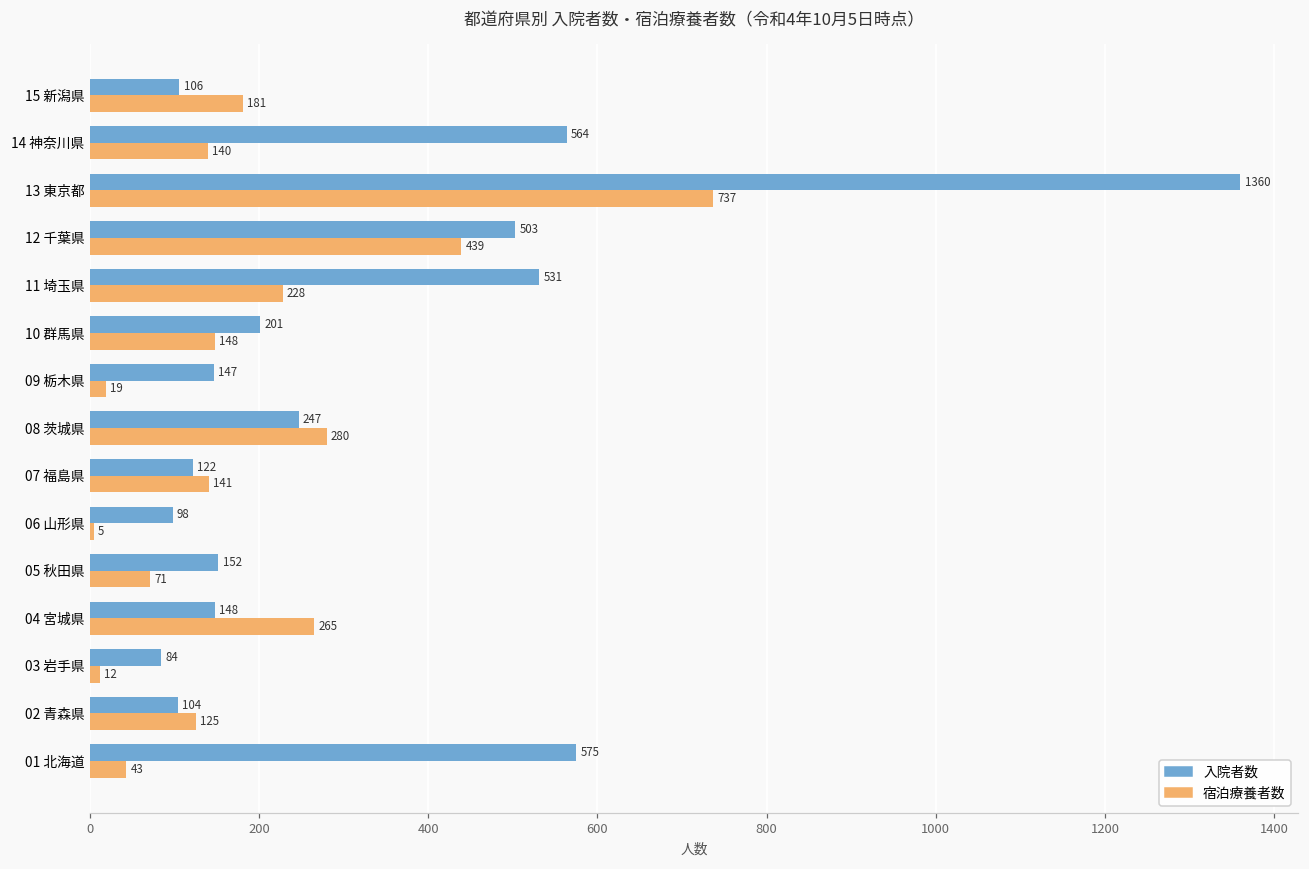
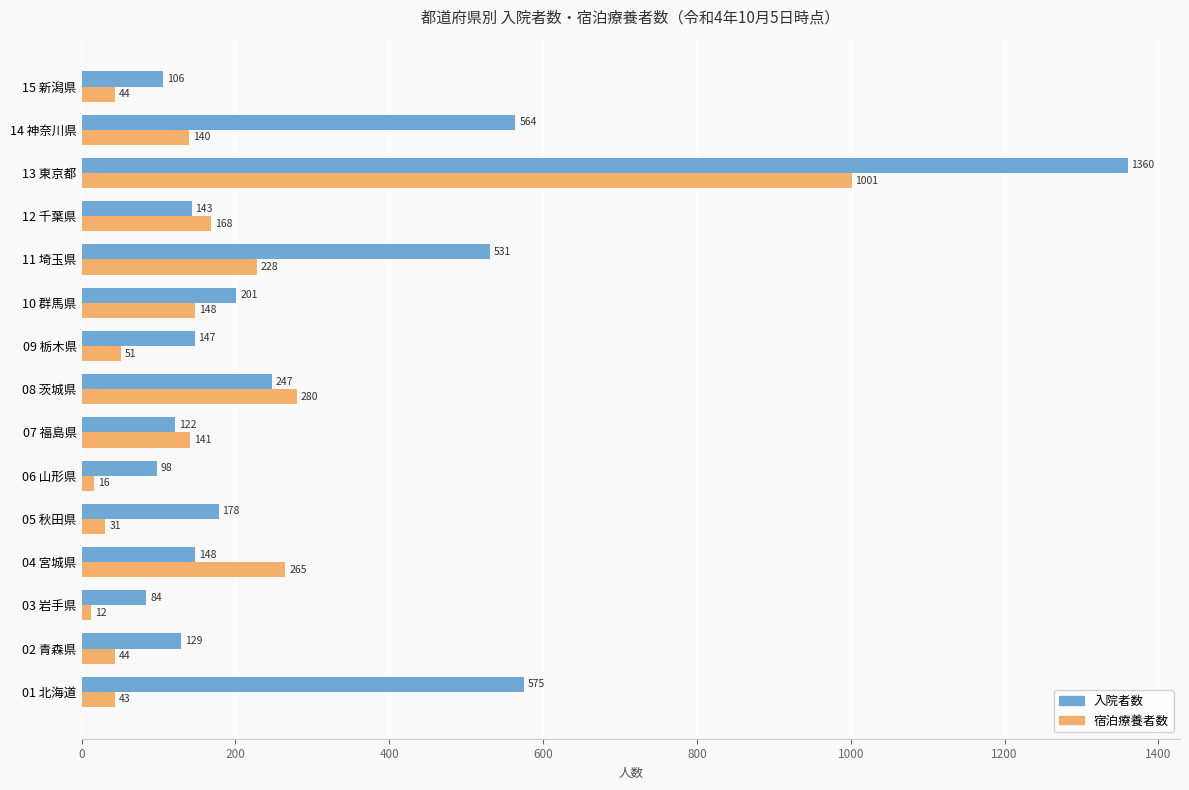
  {
    "入院者数": {
      "15 新潟県": 106,
      "14 神奈川県": 564,
      "13 東京都": 1360,
-     "12 千葉県": 503,
+     "12 千葉県": 143,
      "11 埼玉県": 531,
      "10 群馬県": 201,
      "09 栃木県": 147,
      "08 茨城県": 247,
      "07 福島県": 122,
      "06 山形県": 98,
-     "05 秋田県": 152,
+     "05 秋田県": 178,
      "04 宮城県": 148,
      "03 岩手県": 84,
-     "02 青森県": 104,
+     "02 青森県": 129,
      "01 北海道": 575
    },
    "宿泊療養者数": {
-     "15 新潟県": 181,
+     "15 新潟県": 44,
      "14 神奈川県": 140,
-     "13 東京都": 737,
-     "12 千葉県": 439,
+     "13 東京都": 1001,
+     "12 千葉県": 168,
      "11 埼玉県": 228,
      "10 群馬県": 148,
-     "09 栃木県": 19,
+     "09 栃木県": 51,
      "08 茨城県": 280,
      "07 福島県": 141,
-     "06 山形県": 5,
-     "05 秋田県": 71,
+     "06 山形県": 16,
+     "05 秋田県": 31,
      "04 宮城県": 265,
      "03 岩手県": 12,
-     "02 青森県": 125,
+     "02 青森県": 44,
      "01 北海道": 43
    }
  }
